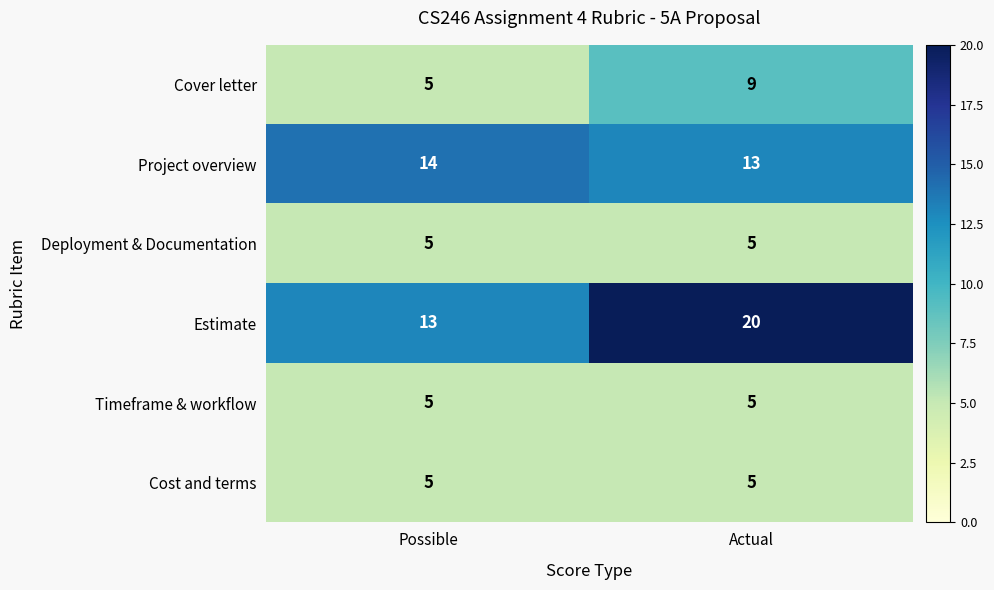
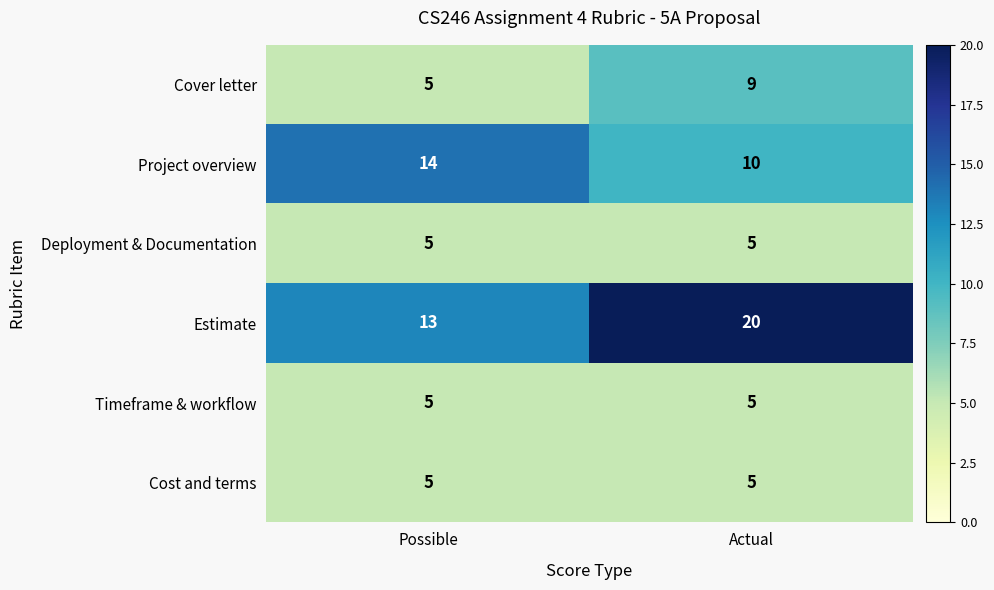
  {
    "Cover letter": {
      "Possible": 5,
      "Actual": 9
    },
    "Project overview": {
      "Possible": 14,
-     "Actual": 13
+     "Actual": 10
    },
    "Deployment & Documentation": {
      "Possible": 5,
      "Actual": 5
    },
    "Estimate": {
      "Possible": 13,
      "Actual": 20
    },
    "Timeframe & workflow": {
      "Possible": 5,
      "Actual": 5
    },
    "Cost and terms": {
      "Possible": 5,
      "Actual": 5
    }
  }
